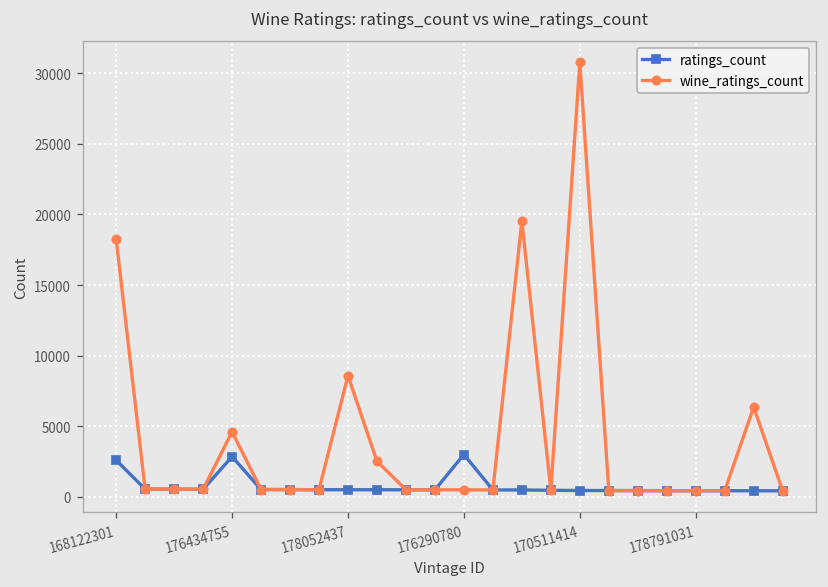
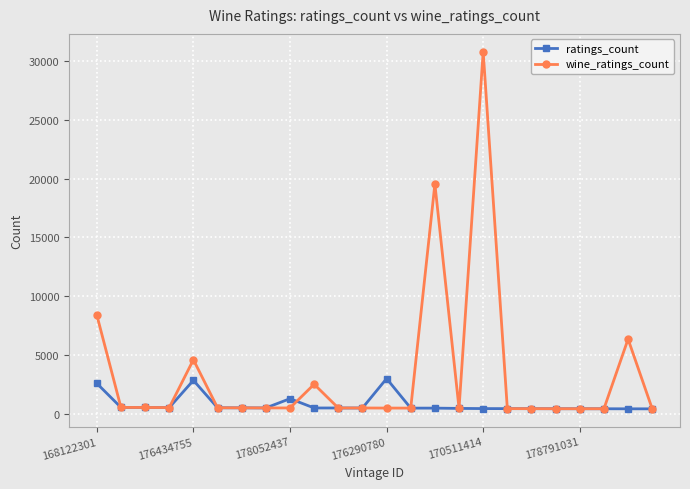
  {
    "ratings_count": {
      "168122301": 2600,
      "176434755": 2800,
-     "178052437": 500,
+     "178052437": 1300,
      "176290780": 3000,
      "170511414": 400
    },
    "wine_ratings_count": {
-     "168122301": 18300,
+     "168122301": 8400,
      "176434755": 4600,
-     "178052437": 8600,
+     "178052437": 500,
      "176290780": 500,
      "170511414": 30800
    }
  }
